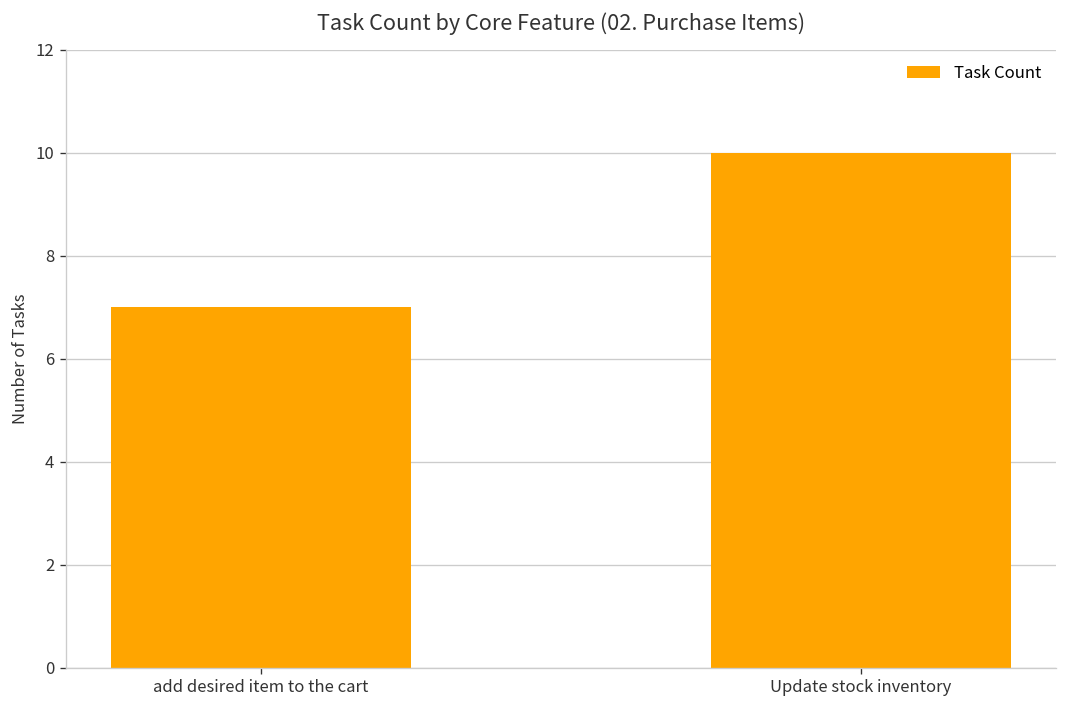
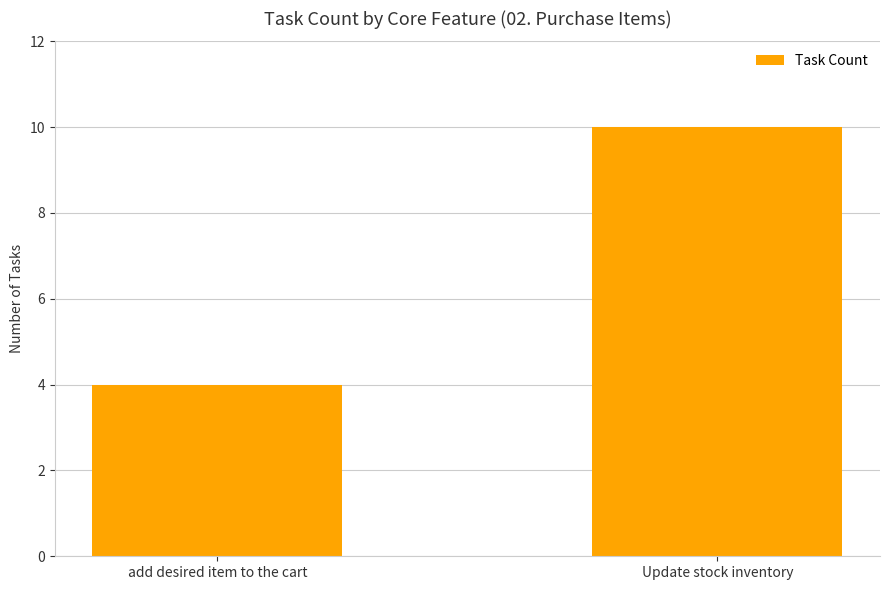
  {
-   "add desired item to the cart": 7,
+   "add desired item to the cart": 4,
    "Update stock inventory": 10
  }
